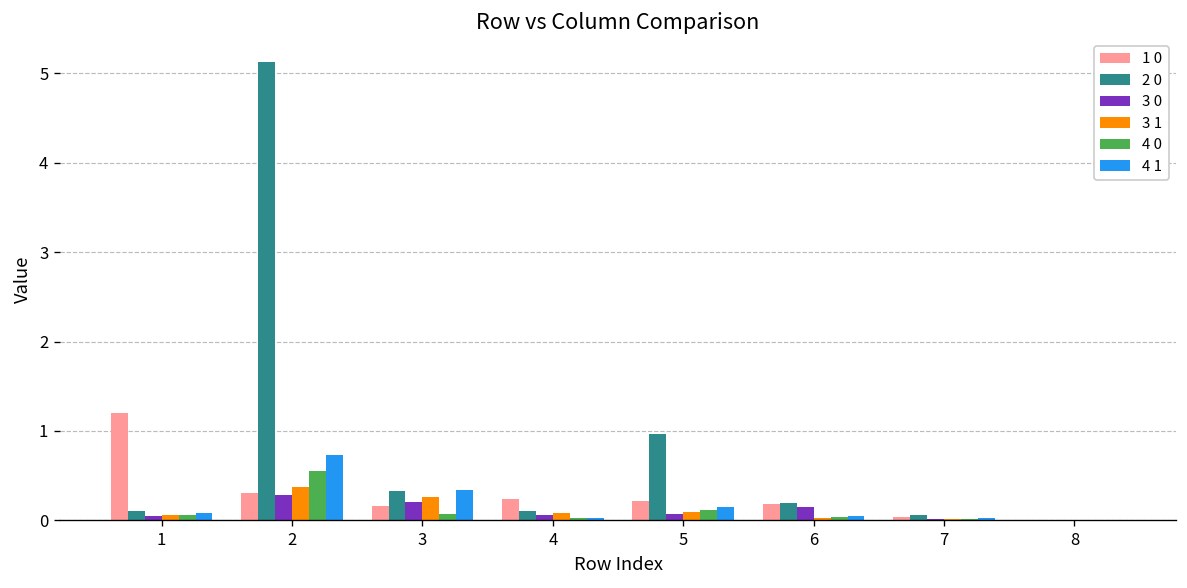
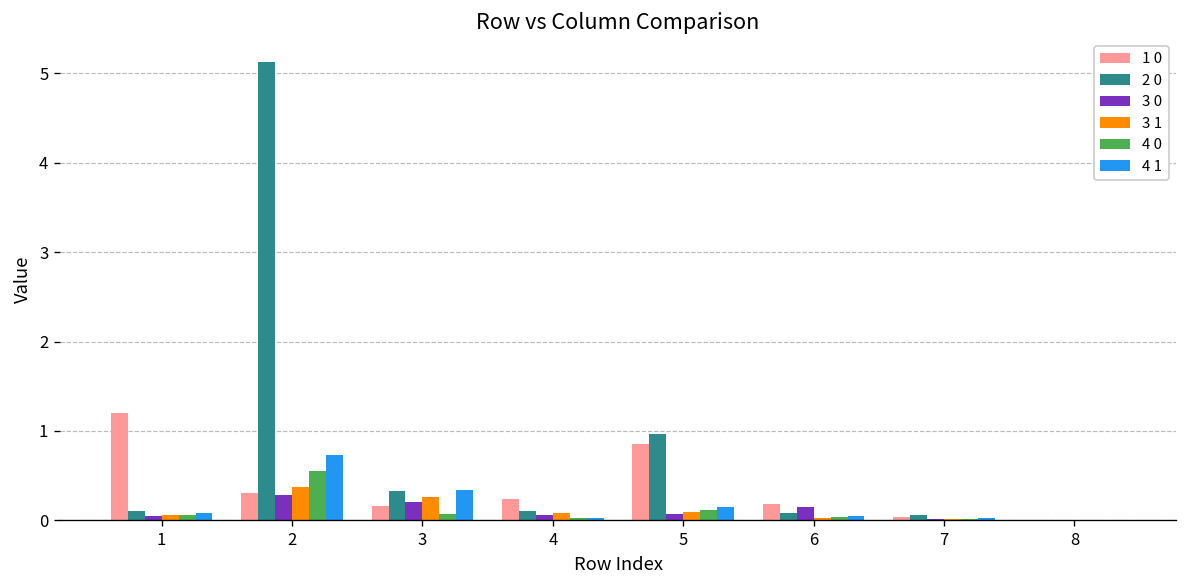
  {
    "1 0": {
      "1": 1.2,
      "2": 0.3,
      "3": 0.2,
      "4": 0.2,
-     "5": 0.2,
+     "5": 0.9,
      "6": 0.2,
      "7": 0.0
    },
    "2 0": {
      "1": 0.1,
      "2": 5.1,
      "3": 0.3,
      "4": 0.1,
      "5": 1.0,
-     "6": 0.2,
+     "6": 0.1,
      "7": 0.1
    },
    "3 0": {
      "1": 0.0,
      "2": 0.3,
      "3": 0.2,
      "4": 0.1,
      "5": 0.1,
      "6": 0.2
    },
    "3 1": {
      "1": 0.1,
      "2": 0.4,
      "3": 0.3,
      "4": 0.1,
      "5": 0.1
    },
    "4 0": {
      "1": 0.1,
      "2": 0.6,
      "3": 0.1,
      "5": 0.1,
      "6": 0.0
    },
    "4 1": {
      "1": 0.1,
      "2": 0.7,
      "3": 0.3,
      "5": 0.1,
      "6": 0.0
    }
  }
